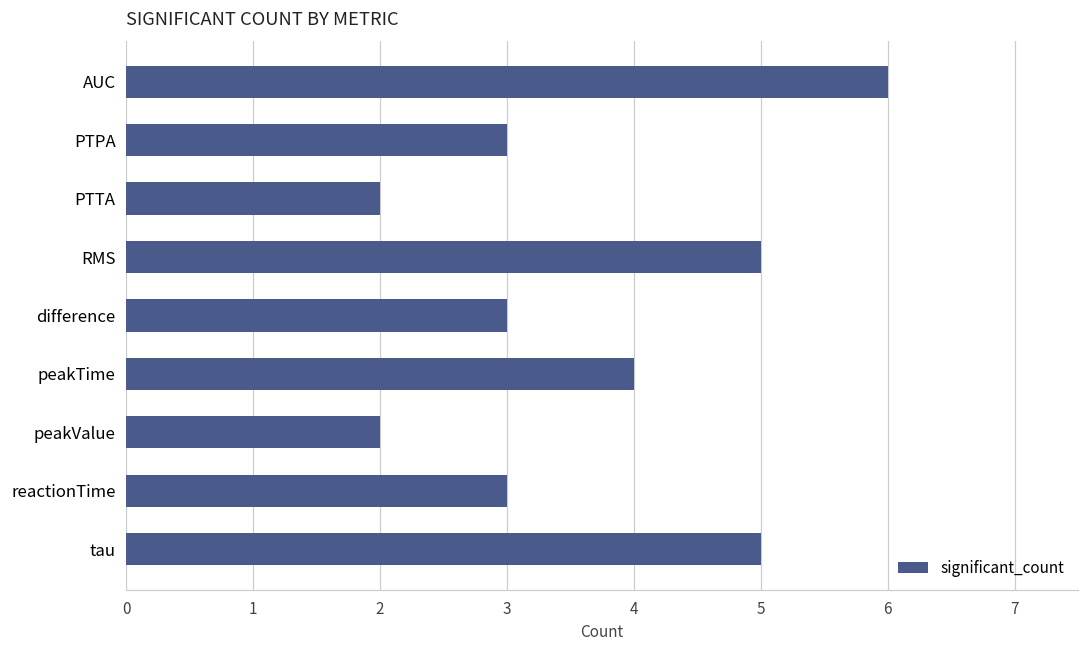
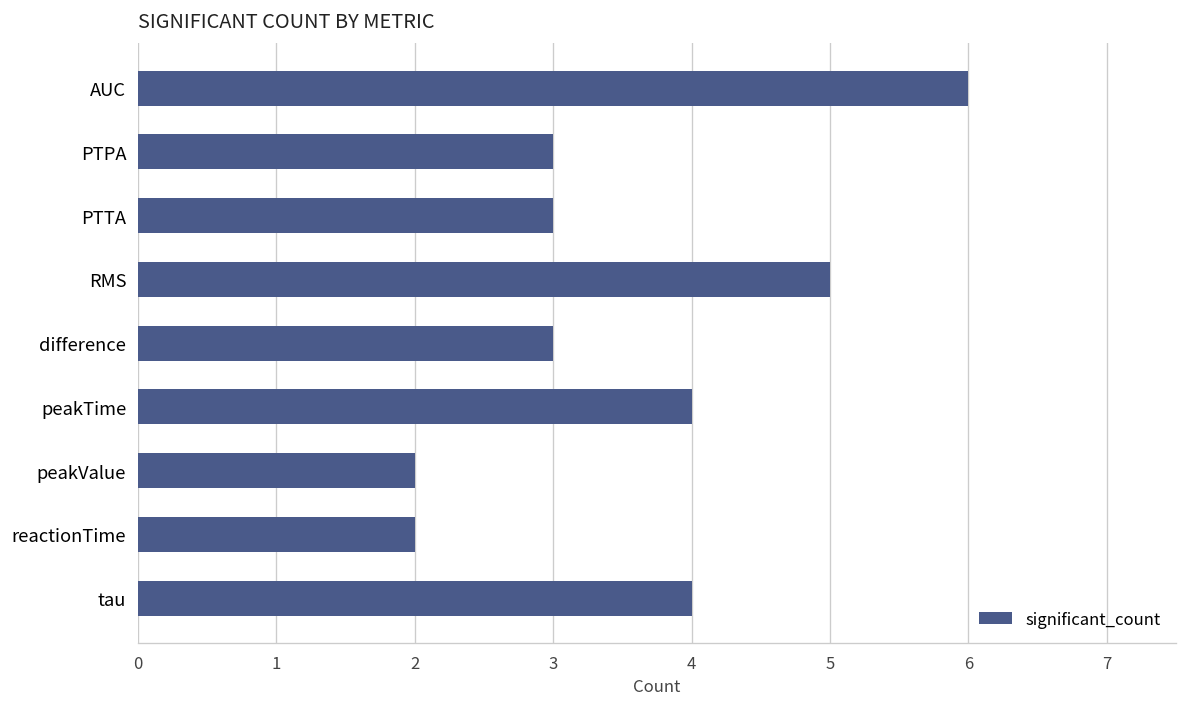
  {
    "AUC": 6,
    "PTPA": 3,
-   "PTTA": 2,
+   "PTTA": 3,
    "RMS": 5,
    "difference": 3,
    "peakTime": 4,
    "peakValue": 2,
-   "reactionTime": 3,
-   "tau": 5
+   "reactionTime": 2,
+   "tau": 4
  }
